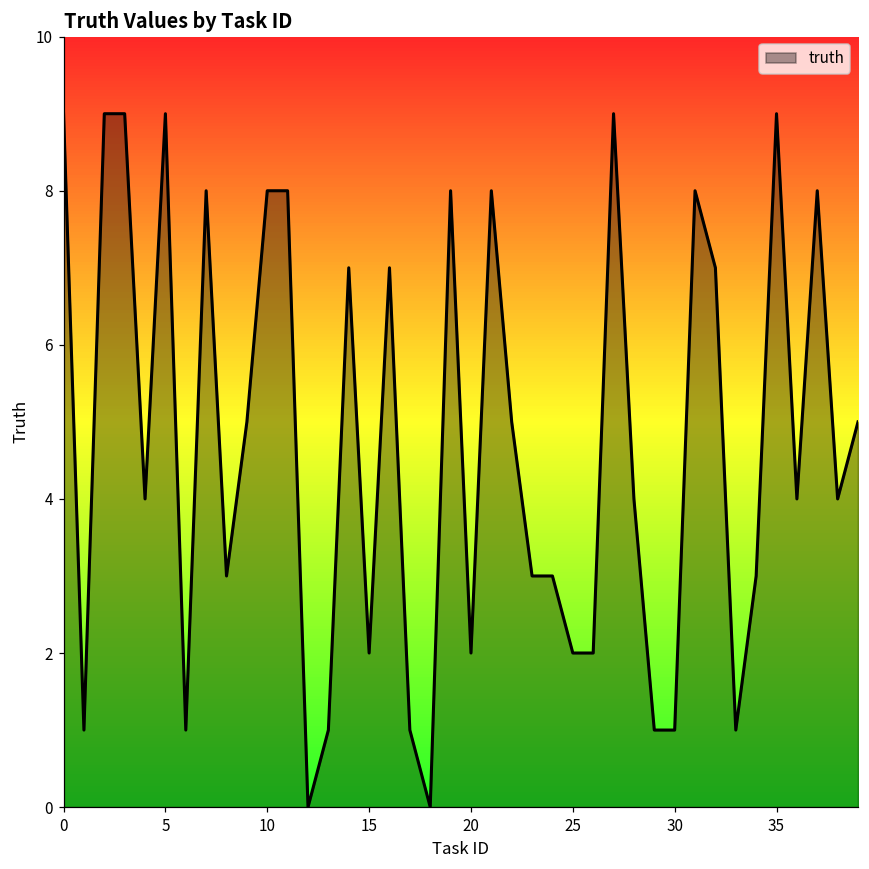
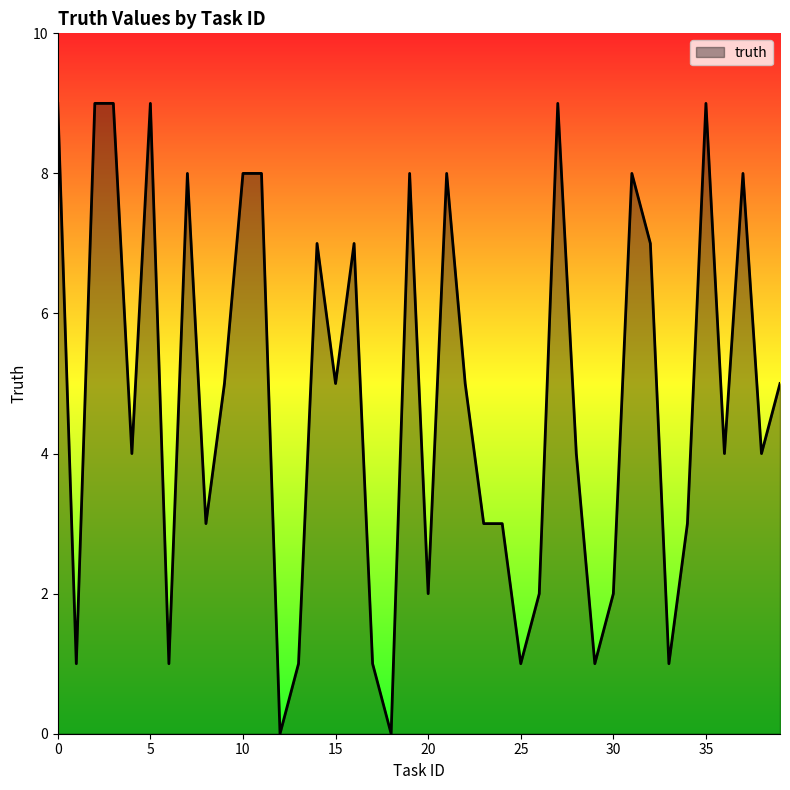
  {
    "0": 9,
    "5": 9,
    "10": 8,
-   "15": 2,
+   "15": 5,
    "20": 2,
-   "25": 2,
-   "30": 1,
+   "25": 1,
+   "30": 2,
    "35": 9
  }
